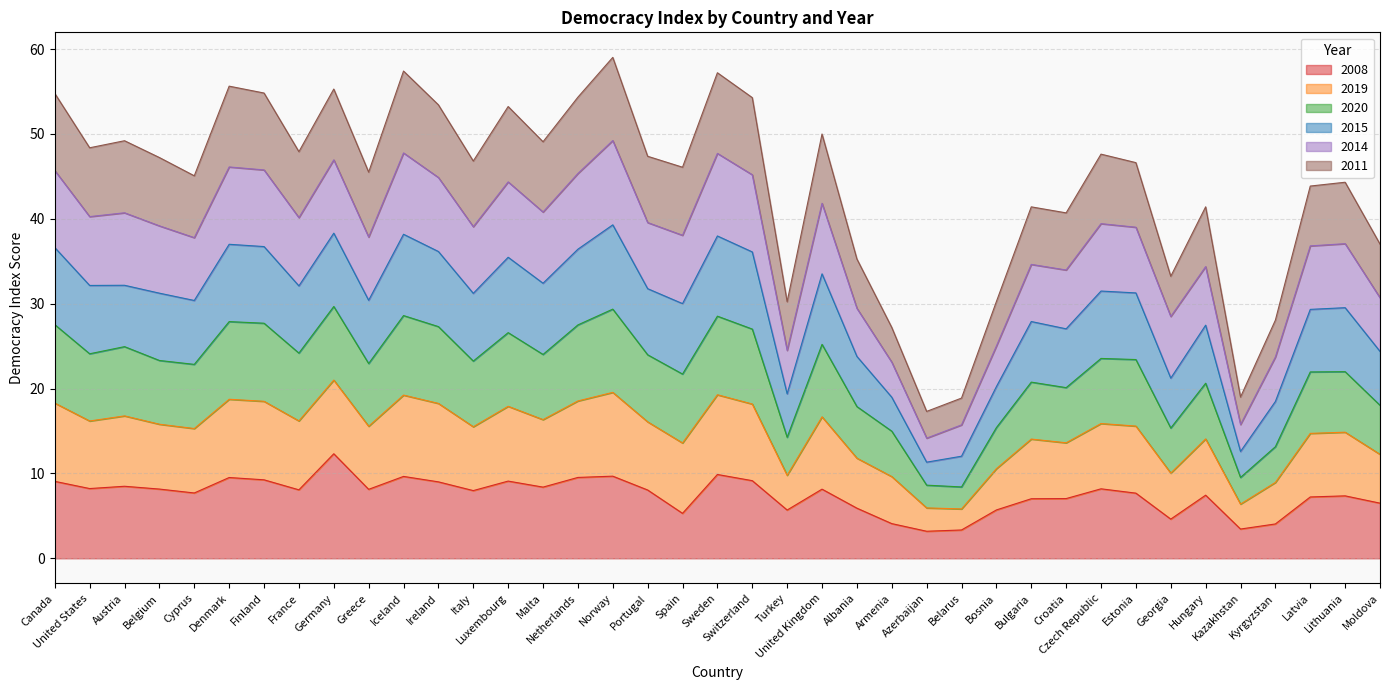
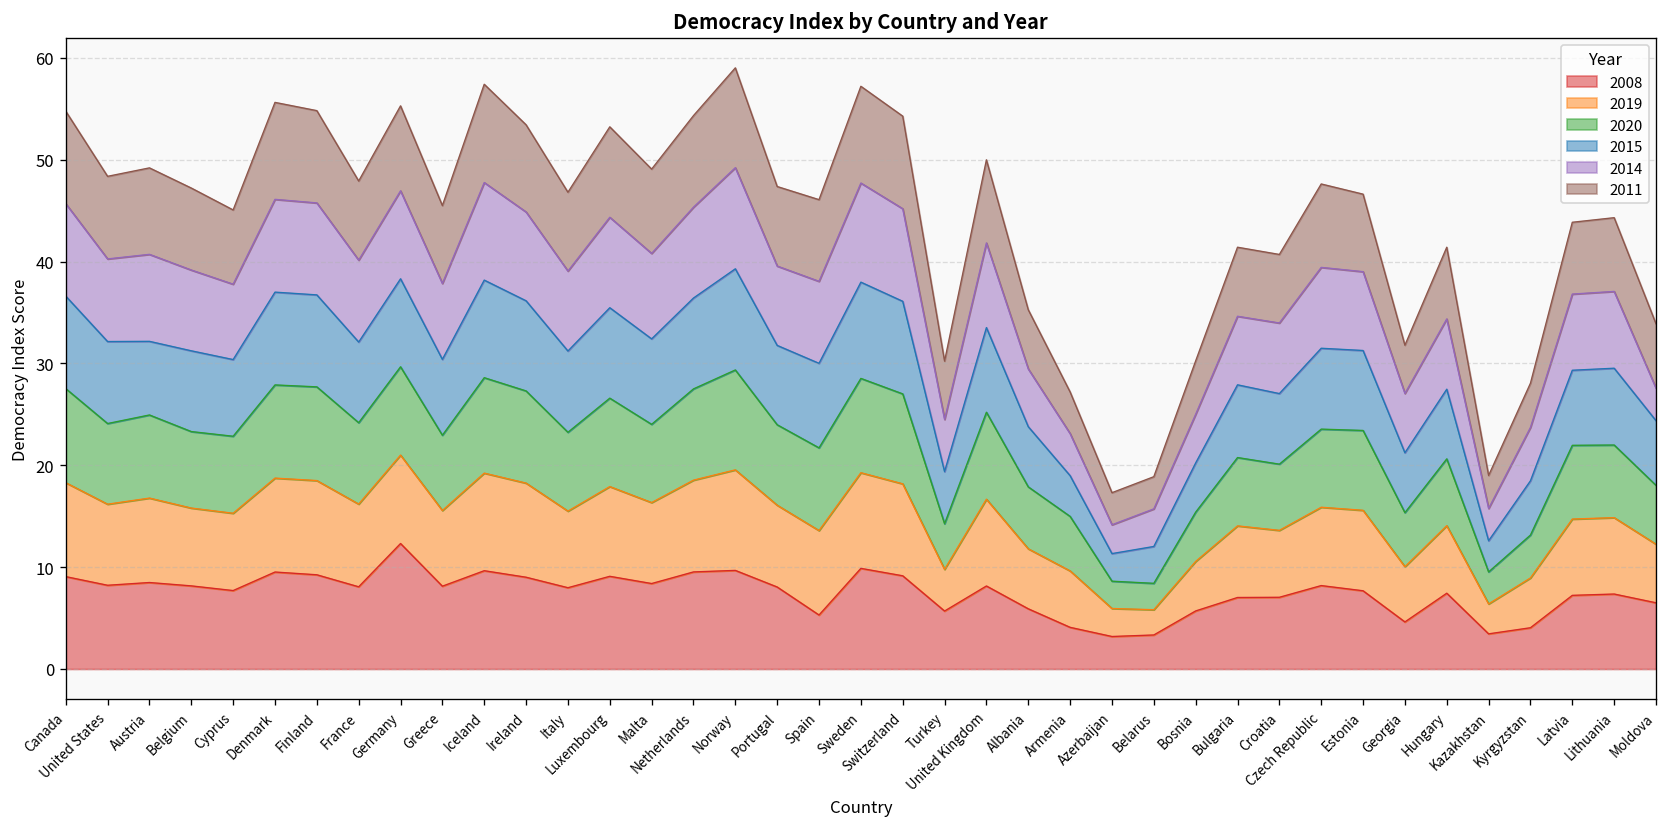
  {
    "2014": {
      "Canada": 9,
      "United States": 8,
      "Austria": 9,
      "Belgium": 8,
      "Cyprus": 7,
      "Denmark": 9,
      "Finland": 9,
      "France": 8,
      "Germany": 9,
      "Greece": 7,
      "Iceland": 10,
      "Ireland": 9,
      "Italy": 8,
      "Luxembourg": 9,
      "Malta": 8,
      "Netherlands": 9,
      "Norway": 10,
      "Portugal": 8,
      "Spain": 8,
      "Sweden": 10,
      "Switzerland": 9,
      "Turkey": 5,
      "United Kingdom": 8,
      "Albania": 6,
      "Armenia": 4,
      "Azerbaijan": 3,
      "Belarus": 4,
      "Bosnia": 5,
      "Bulgaria": 7,
      "Croatia": 7,
      "Czech Republic": 8,
      "Estonia": 8,
-     "Georgia": 7,
+     "Georgia": 6,
      "Hungary": 7,
      "Kazakhstan": 3,
      "Kyrgyzstan": 5,
      "Latvia": 7,
      "Lithuania": 8,
-     "Moldova": 6
+     "Moldova": 3
    }
  }
